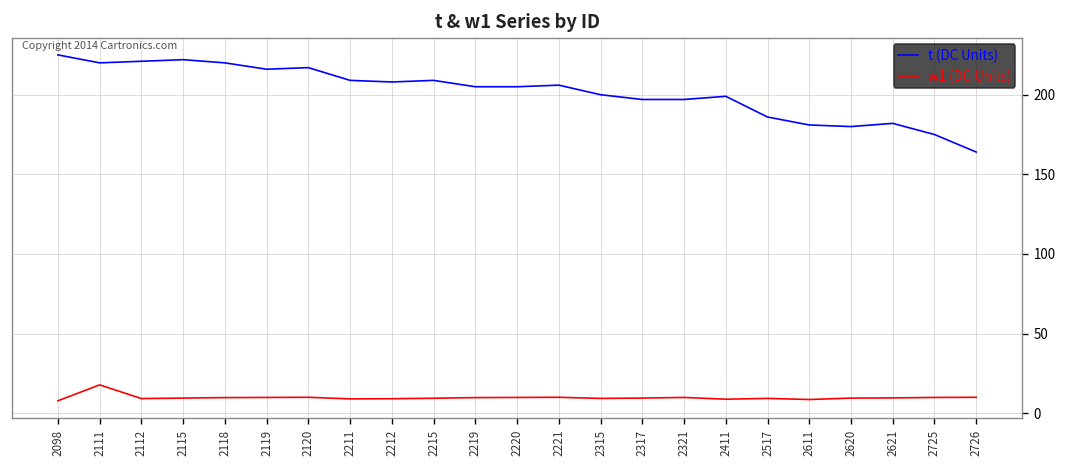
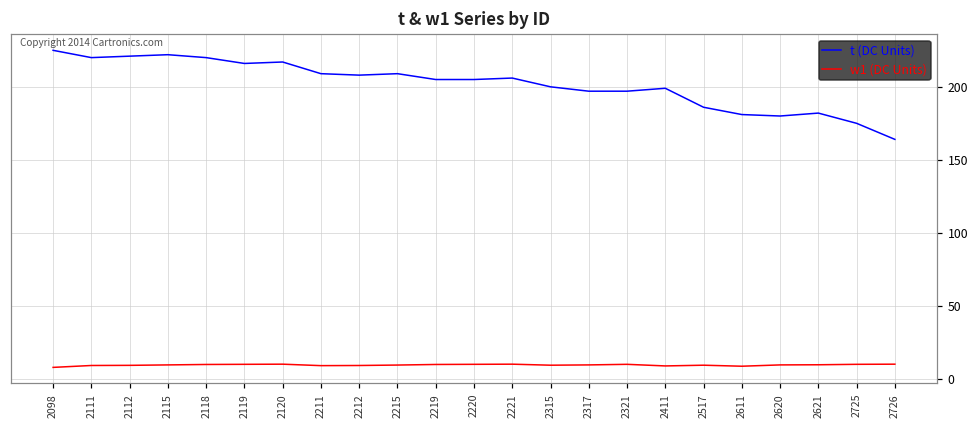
  {
    "t (DC Units)": {
      "2111": 220,
      "2112": 221,
      "2115": 222,
      "2118": 220,
      "2119": 216,
      "2120": 217,
      "2211": 209,
      "2212": 208,
      "2215": 209,
      "2219": 205,
      "2220": 205,
      "2221": 206,
      "2315": 200,
      "2317": 197,
      "2321": 197,
      "2411": 199,
      "2517": 186,
      "2611": 181,
      "2620": 180,
      "2621": 182,
      "2725": 175,
      "2726": 164
    },
    "w1 (DC Units)": {
      "2098": 8,
-     "2111": 18,
+     "2111": 9,
      "2112": 9,
      "2115": 10,
      "2118": 10,
      "2119": 10,
      "2120": 10,
      "2211": 9,
      "2212": 9,
      "2215": 9,
      "2219": 10,
      "2220": 10,
      "2221": 10,
      "2315": 9,
      "2317": 10,
      "2321": 10,
      "2411": 9,
      "2517": 9,
      "2611": 9,
      "2620": 10,
      "2621": 10,
      "2725": 10,
      "2726": 10
    }
  }
